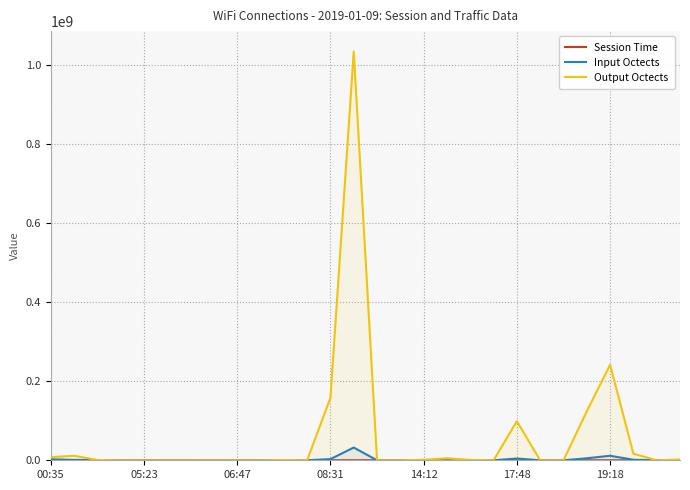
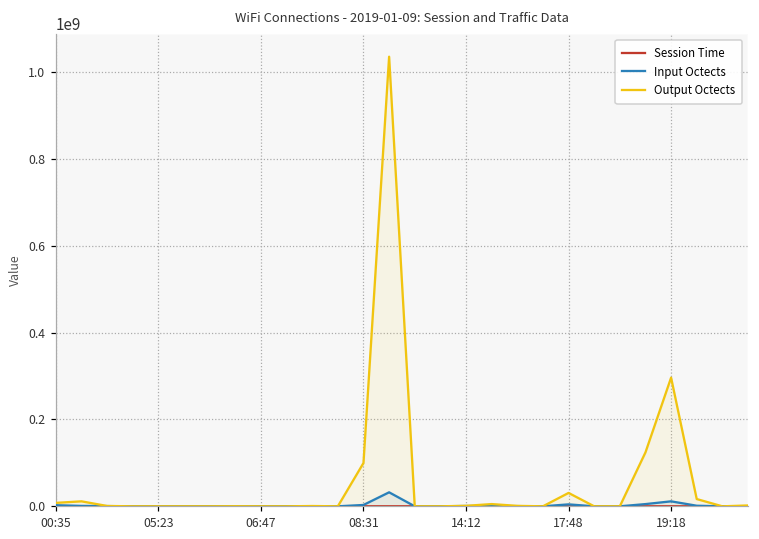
  {
    "Session Time": {
      "19:18": 0
    },
    "Input Octects": {
      "19:18": 10000000
    },
    "Output Octects": {
-     "08:31": 160000000,
-     "17:48": 100000000,
-     "19:18": 240000000
+     "08:31": 100000000,
+     "17:48": 30000000,
+     "19:18": 300000000
    }
  }
